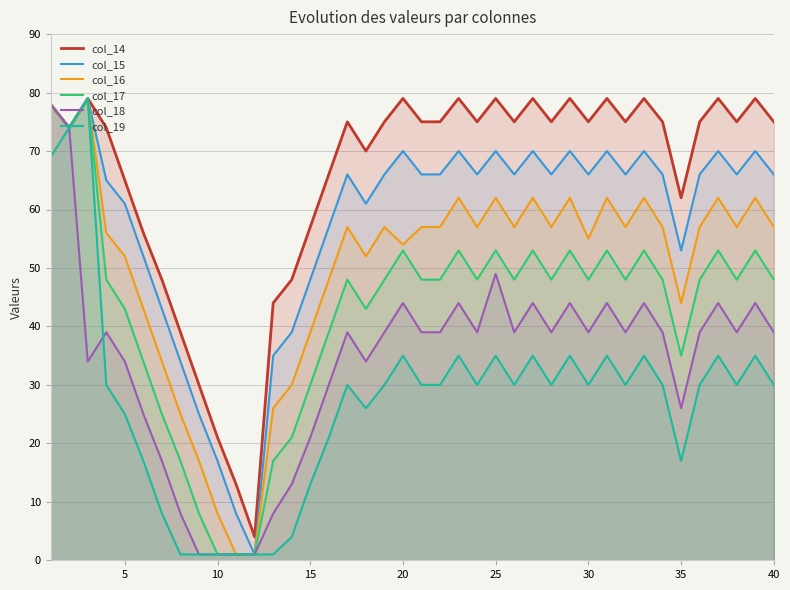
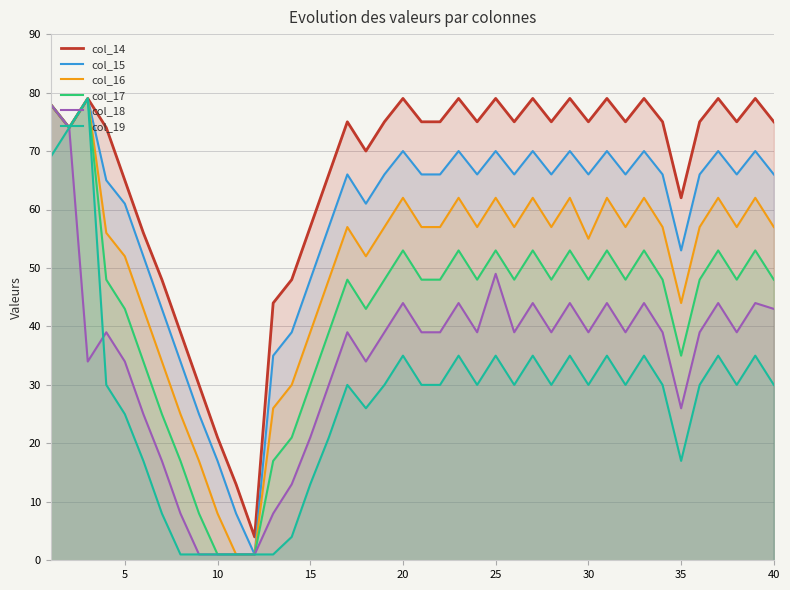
  {
    "col_14": {
      "5": 65,
      "10": 21,
      "15": 57,
      "20": 79,
      "25": 79,
      "30": 75,
      "35": 62,
      "40": 75
    },
    "col_15": {
      "5": 61,
      "10": 17,
      "15": 48,
      "20": 70,
      "25": 70,
      "30": 66,
      "35": 53,
      "40": 66
    },
    "col_16": {
      "5": 52,
      "10": 8,
      "15": 39,
-     "20": 54,
+     "20": 62,
      "25": 62,
      "30": 55,
      "35": 44,
      "40": 57
    },
    "col_18": {
      "5": 34,
      "15": 21,
      "20": 44,
      "25": 49,
      "30": 39,
      "35": 26,
-     "40": 39
+     "40": 43
    }
  }
